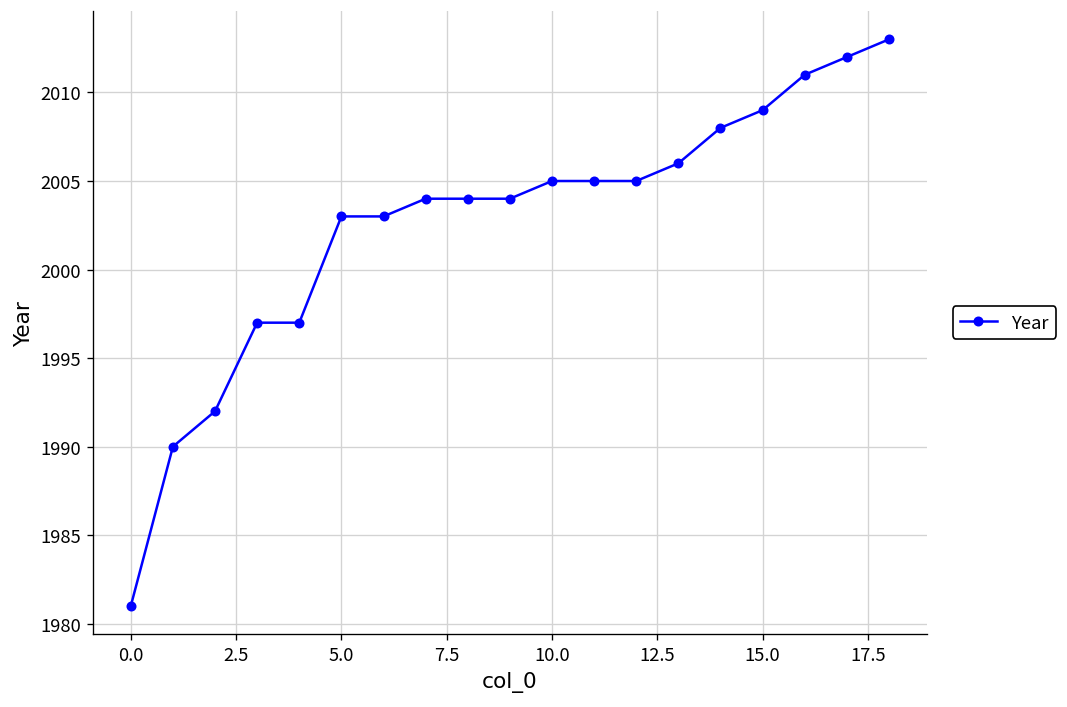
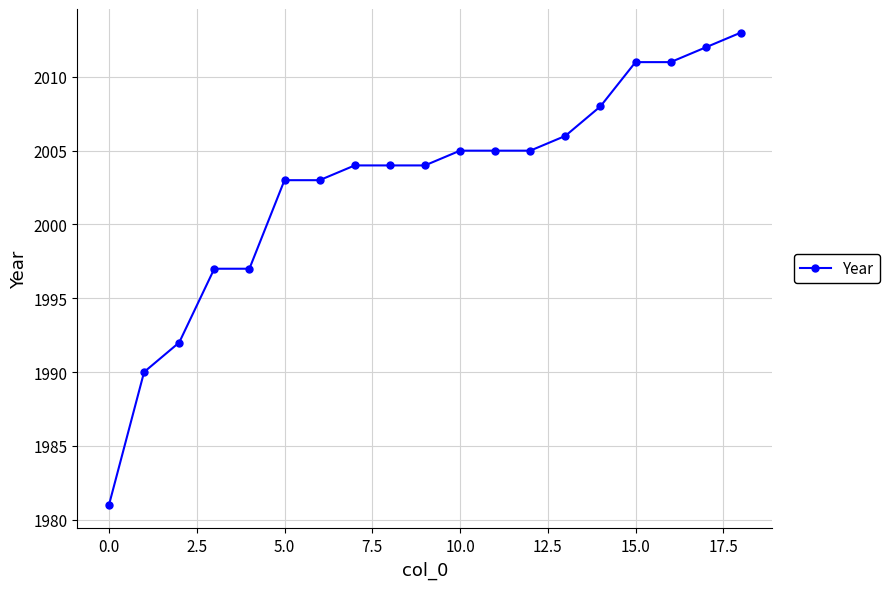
  {
    "0.0": 1981,
    "5.0": 2003,
    "10.0": 2005,
-   "15.0": 2009
+   "15.0": 2011
  }
